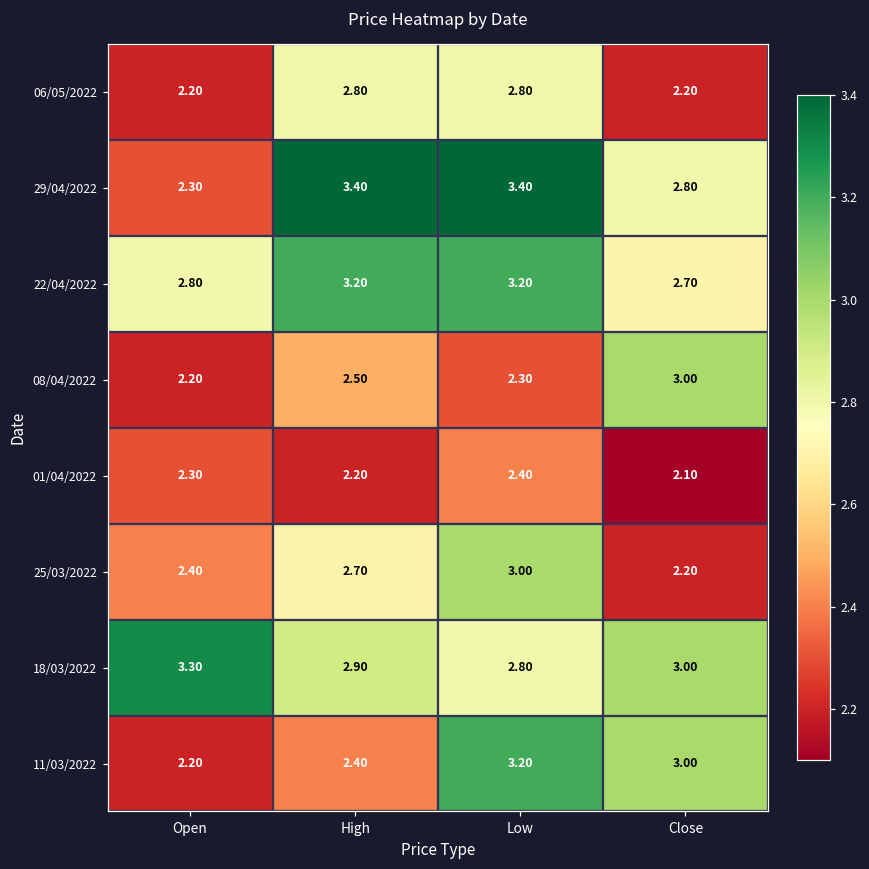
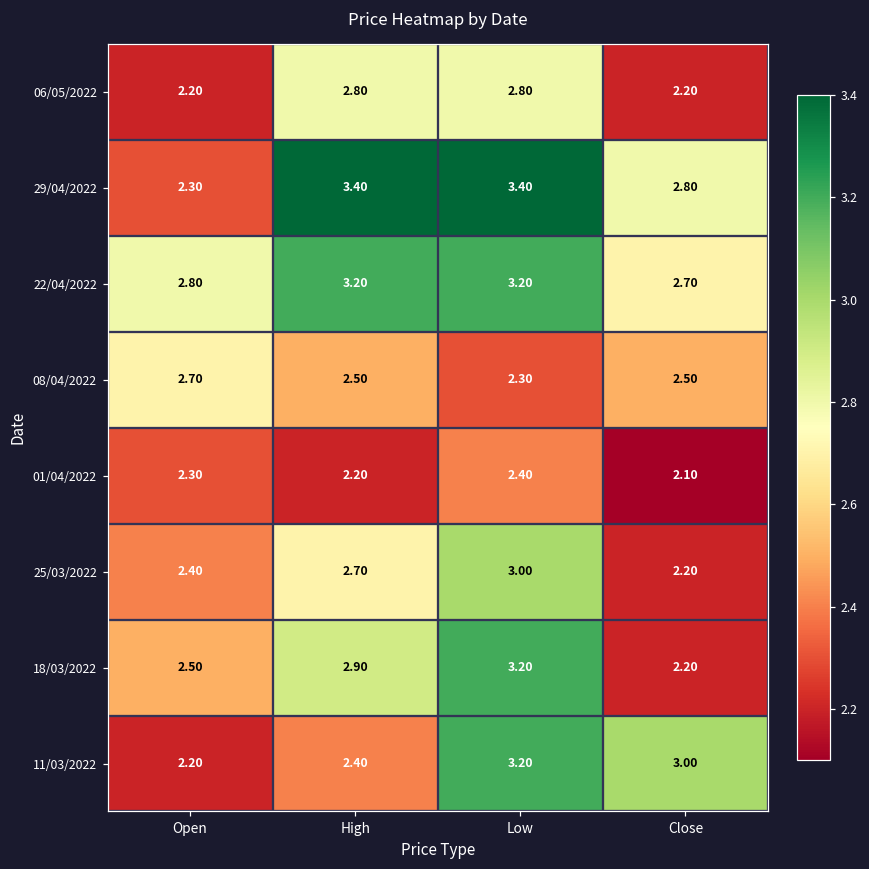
  {
    "06/05/2022": {
      "Open": 2.20,
      "High": 2.80,
      "Low": 2.80,
      "Close": 2.20
    },
    "29/04/2022": {
      "Open": 2.30,
      "High": 3.40,
      "Low": 3.40,
      "Close": 2.80
    },
    "22/04/2022": {
      "Open": 2.80,
      "High": 3.20,
      "Low": 3.20,
      "Close": 2.70
    },
    "08/04/2022": {
-     "Open": 2.20,
+     "Open": 2.70,
      "High": 2.50,
      "Low": 2.30,
-     "Close": 3.00
+     "Close": 2.50
    },
    "01/04/2022": {
      "Open": 2.30,
      "High": 2.20,
      "Low": 2.40,
      "Close": 2.10
    },
    "25/03/2022": {
      "Open": 2.40,
      "High": 2.70,
      "Low": 3.00,
      "Close": 2.20
    },
    "18/03/2022": {
-     "Open": 3.30,
+     "Open": 2.50,
      "High": 2.90,
-     "Low": 2.80,
-     "Close": 3.00
+     "Low": 3.20,
+     "Close": 2.20
    },
    "11/03/2022": {
      "Open": 2.20,
      "High": 2.40,
      "Low": 3.20,
      "Close": 3.00
    }
  }
